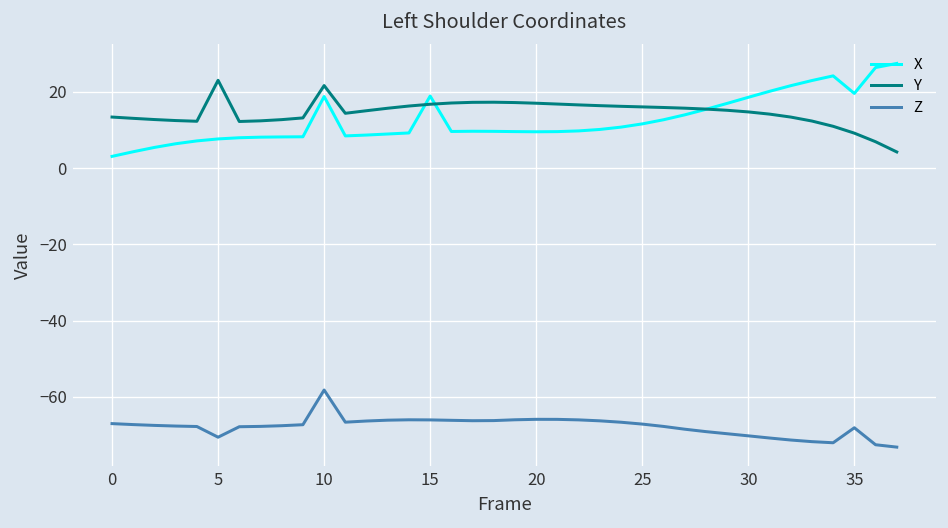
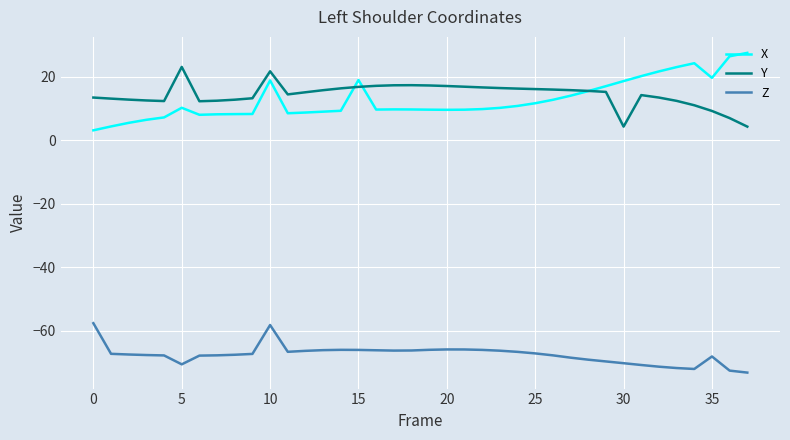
  {
    "X": {
      "0": 3,
-     "5": 8,
+     "5": 10,
      "10": 19,
      "15": 19,
      "20": 10,
      "25": 12,
      "30": 19,
      "35": 20
    },
    "Y": {
      "0": 13,
      "5": 23,
      "10": 22,
      "15": 17,
      "20": 17,
      "25": 16,
-     "30": 15,
+     "30": 4,
      "35": 9
    },
    "Z": {
-     "0": -67,
+     "0": -58,
      "5": -71,
      "10": -58,
      "15": -66,
      "20": -66,
      "25": -67,
      "30": -70,
      "35": -68
    }
  }
